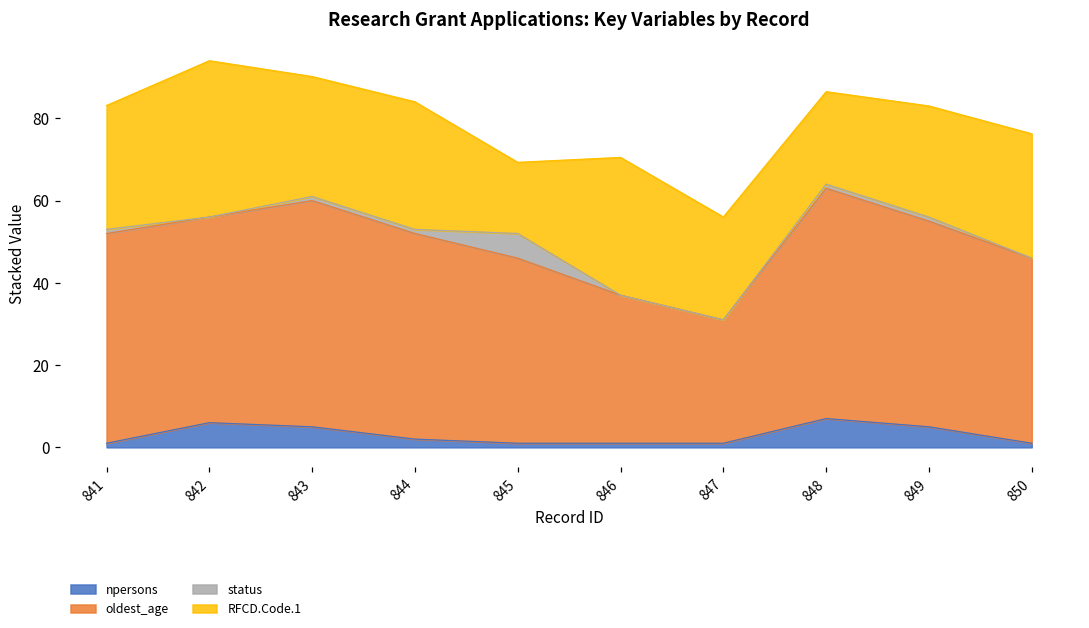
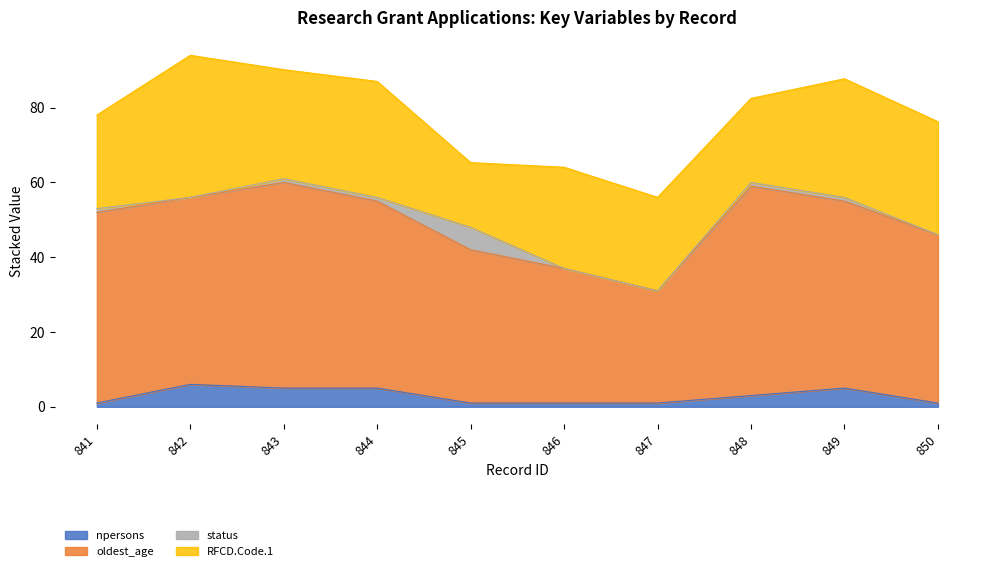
  {
    "npersons": {
      "841": 1,
      "842": 6,
      "843": 5,
-     "844": 2,
+     "844": 5,
      "845": 1,
      "846": 1,
      "847": 1,
-     "848": 7,
+     "848": 3,
      "849": 5,
      "850": 1
    },
    "oldest_age": {
      "841": 51,
      "843": 55,
      "844": 50,
-     "845": 45,
+     "845": 41,
      "848": 56,
      "849": 50
    },
    "status": {
      "841": 1,
      "843": 1,
      "844": 1,
      "845": 6,
      "848": 1,
      "849": 1
    },
    "RFCD.Code.1": {
-     "841": 30,
+     "841": 25,
      "842": 38,
      "843": 29,
      "844": 31,
      "845": 17,
-     "846": 34,
+     "846": 27,
      "847": 25,
      "848": 22,
-     "849": 27,
+     "849": 32,
      "850": 30
    }
  }
